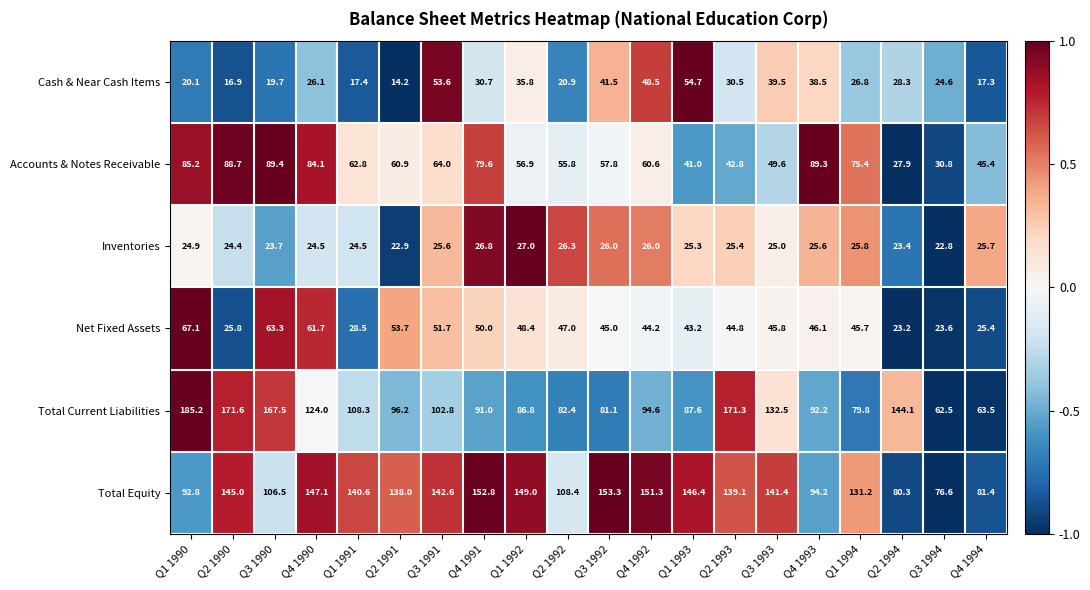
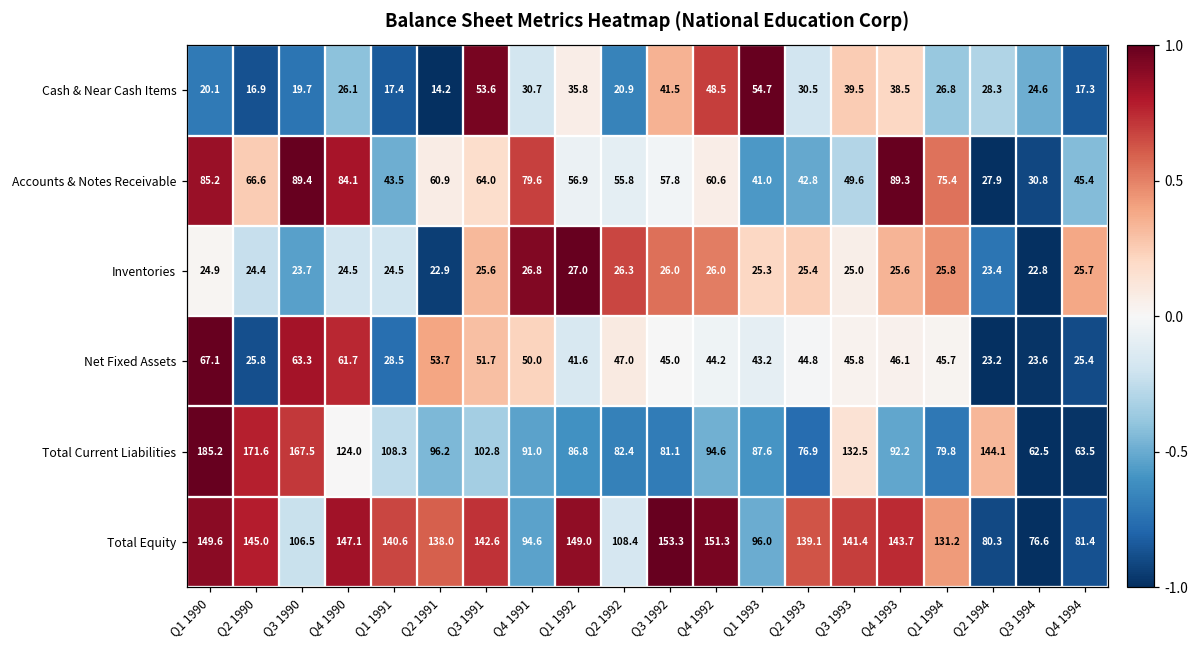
  {
    "Cash & Near Cash Items": {
      "Q1 1990": 20.1,
      "Q2 1990": 16.9,
      "Q3 1990": 19.7,
      "Q4 1990": 26.1,
      "Q1 1991": 17.4,
      "Q2 1991": 14.2,
      "Q3 1991": 53.6,
      "Q4 1991": 30.7,
      "Q1 1992": 35.8,
      "Q2 1992": 20.9,
      "Q3 1992": 41.5,
      "Q4 1992": 48.5,
      "Q1 1993": 54.7,
      "Q2 1993": 30.5,
      "Q3 1993": 39.5,
      "Q4 1993": 38.5,
      "Q1 1994": 26.8,
      "Q2 1994": 28.3,
      "Q3 1994": 24.6,
      "Q4 1994": 17.3
    },
    "Accounts & Notes Receivable": {
      "Q1 1990": 85.2,
-     "Q2 1990": 88.7,
+     "Q2 1990": 66.6,
      "Q3 1990": 89.4,
      "Q4 1990": 84.1,
-     "Q1 1991": 62.8,
+     "Q1 1991": 43.5,
      "Q2 1991": 60.9,
      "Q3 1991": 64.0,
      "Q4 1991": 79.6,
      "Q1 1992": 56.9,
      "Q2 1992": 55.8,
      "Q3 1992": 57.8,
      "Q4 1992": 60.6,
      "Q1 1993": 41.0,
      "Q2 1993": 42.8,
      "Q3 1993": 49.6,
      "Q4 1993": 89.3,
      "Q1 1994": 75.4,
      "Q2 1994": 27.9,
      "Q3 1994": 30.8,
      "Q4 1994": 45.4
    },
    "Inventories": {
      "Q1 1990": 24.9,
      "Q2 1990": 24.4,
      "Q3 1990": 23.7,
      "Q4 1990": 24.5,
      "Q1 1991": 24.5,
      "Q2 1991": 22.9,
      "Q3 1991": 25.6,
      "Q4 1991": 26.8,
      "Q1 1992": 27.0,
      "Q2 1992": 26.3,
      "Q3 1992": 26.0,
      "Q4 1992": 26.0,
      "Q1 1993": 25.3,
      "Q2 1993": 25.4,
      "Q3 1993": 25.0,
      "Q4 1993": 25.6,
      "Q1 1994": 25.8,
      "Q2 1994": 23.4,
      "Q3 1994": 22.8,
      "Q4 1994": 25.7
    },
    "Net Fixed Assets": {
      "Q1 1990": 67.1,
      "Q2 1990": 25.8,
      "Q3 1990": 63.3,
      "Q4 1990": 61.7,
      "Q1 1991": 28.5,
      "Q2 1991": 53.7,
      "Q3 1991": 51.7,
      "Q4 1991": 50.0,
-     "Q1 1992": 48.4,
+     "Q1 1992": 41.6,
      "Q2 1992": 47.0,
      "Q3 1992": 45.0,
      "Q4 1992": 44.2,
      "Q1 1993": 43.2,
      "Q2 1993": 44.8,
      "Q3 1993": 45.8,
      "Q4 1993": 46.1,
      "Q1 1994": 45.7,
      "Q2 1994": 23.2,
      "Q3 1994": 23.6,
      "Q4 1994": 25.4
    },
    "Total Current Liabilities": {
      "Q1 1990": 185.2,
      "Q2 1990": 171.6,
      "Q3 1990": 167.5,
      "Q4 1990": 124.0,
      "Q1 1991": 108.3,
      "Q2 1991": 96.2,
      "Q3 1991": 102.8,
      "Q4 1991": 91.0,
      "Q1 1992": 86.8,
      "Q2 1992": 82.4,
      "Q3 1992": 81.1,
      "Q4 1992": 94.6,
      "Q1 1993": 87.6,
-     "Q2 1993": 171.3,
+     "Q2 1993": 76.9,
      "Q3 1993": 132.5,
      "Q4 1993": 92.2,
      "Q1 1994": 79.8,
      "Q2 1994": 144.1,
      "Q3 1994": 62.5,
      "Q4 1994": 63.5
    },
    "Total Equity": {
-     "Q1 1990": 92.8,
+     "Q1 1990": 149.6,
      "Q2 1990": 145.0,
      "Q3 1990": 106.5,
      "Q4 1990": 147.1,
      "Q1 1991": 140.6,
      "Q2 1991": 138.0,
      "Q3 1991": 142.6,
-     "Q4 1991": 152.8,
+     "Q4 1991": 94.6,
      "Q1 1992": 149.0,
      "Q2 1992": 108.4,
      "Q3 1992": 153.3,
      "Q4 1992": 151.3,
-     "Q1 1993": 146.4,
+     "Q1 1993": 96.0,
      "Q2 1993": 139.1,
      "Q3 1993": 141.4,
-     "Q4 1993": 94.2,
+     "Q4 1993": 143.7,
      "Q1 1994": 131.2,
      "Q2 1994": 80.3,
      "Q3 1994": 76.6,
      "Q4 1994": 81.4
    }
  }
